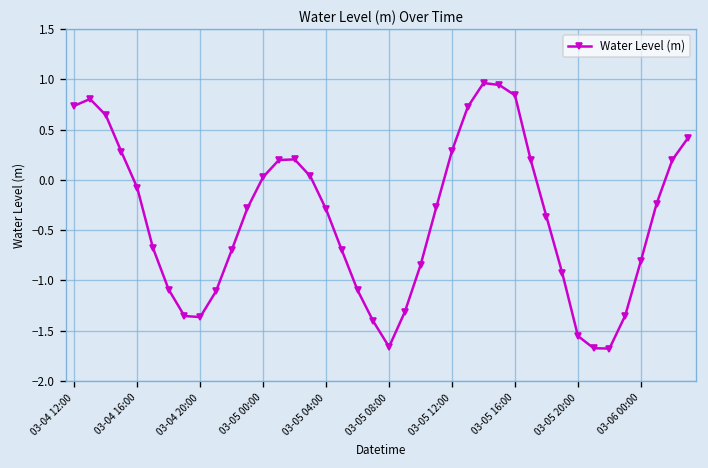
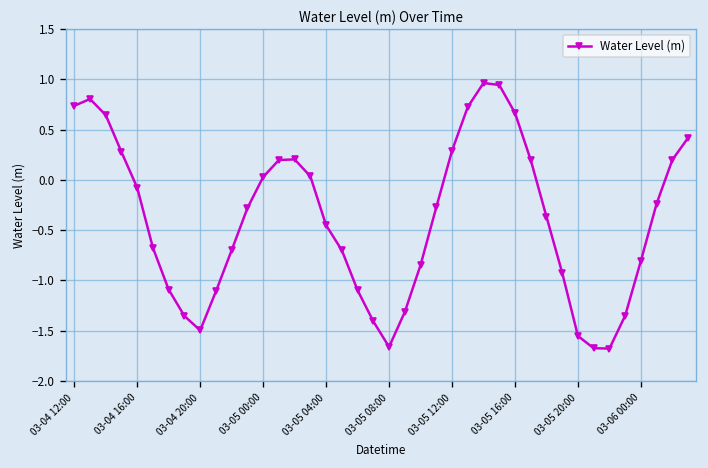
  {
    "03-04 12:00": 0.7,
    "03-04 16:00": -0.1,
-   "03-04 20:00": -1.4,
+   "03-04 20:00": -1.5,
    "03-05 00:00": 0.0,
-   "03-05 04:00": -0.3,
+   "03-05 04:00": -0.5,
    "03-05 08:00": -1.7,
    "03-05 12:00": 0.3,
-   "03-05 16:00": 0.8,
+   "03-05 16:00": 0.7,
    "03-05 20:00": -1.6,
    "03-06 00:00": -0.8
  }
